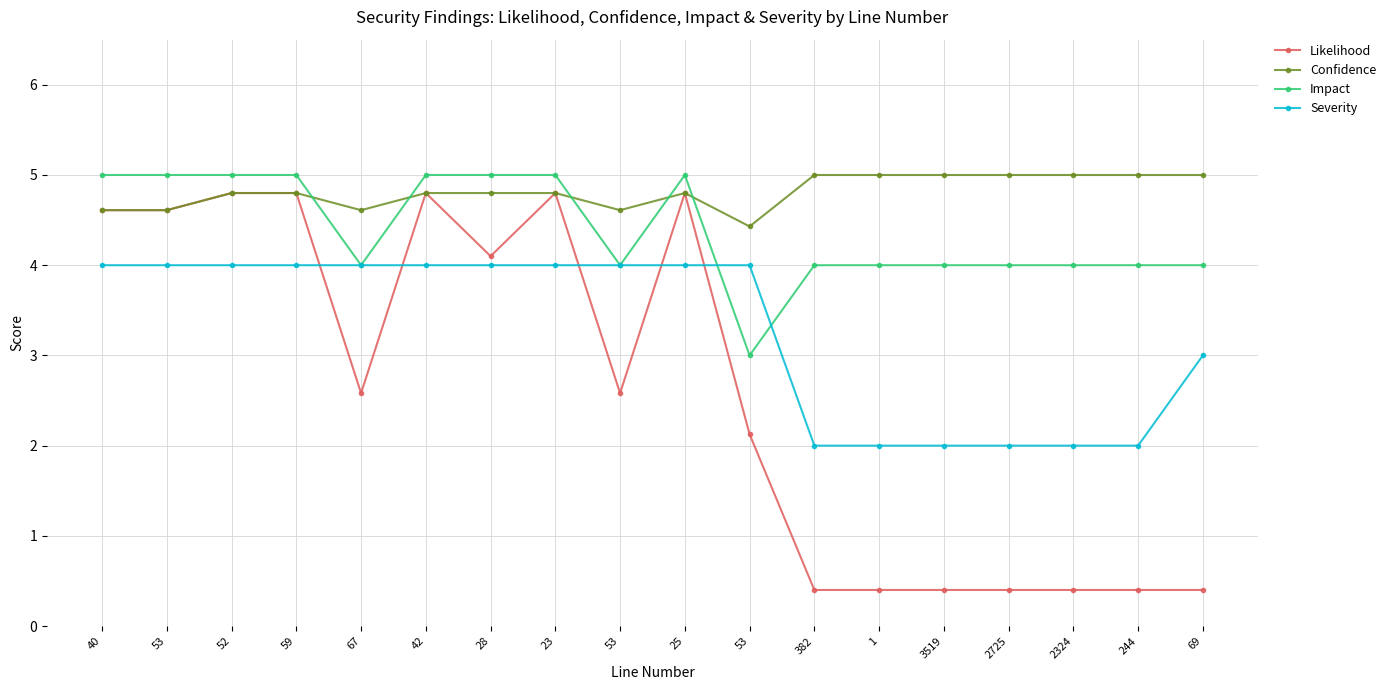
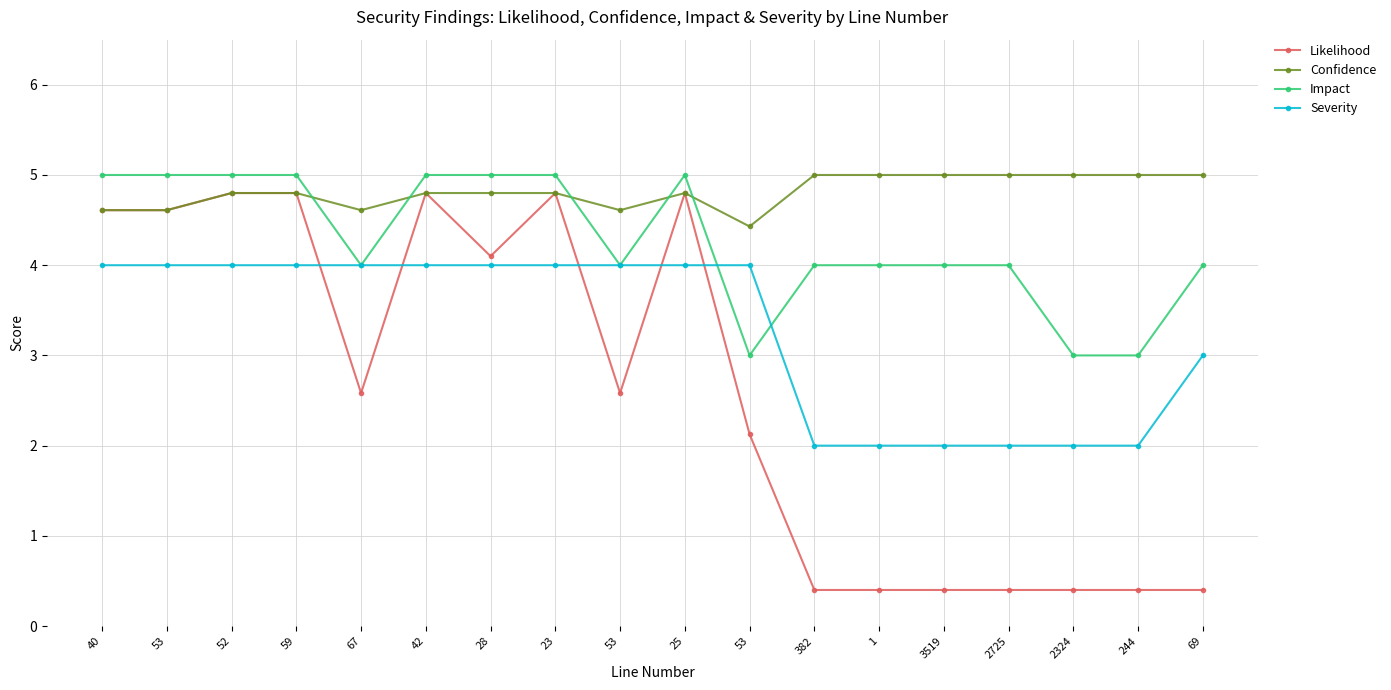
  {
    "Likelihood": {
      "67": 2.6,
      "28": 4.1,
      "382": 0.4,
      "1": 0.4,
      "3519": 0.4,
      "2725": 0.4,
      "2324": 0.4,
      "244": 0.4,
      "69": 0.4
    },
    "Confidence": {
      "67": 4.6,
      "28": 4.8,
      "382": 5,
      "1": 5,
      "3519": 5,
      "2725": 5,
      "2324": 5,
      "244": 5,
      "69": 5
    },
    "Impact": {
      "40": 5,
      "52": 5,
      "59": 5,
      "42": 5,
      "28": 5,
      "23": 5,
      "25": 5,
      "382": 4,
      "1": 4,
      "3519": 4,
      "2725": 4,
-     "2324": 4,
-     "244": 4,
+     "2324": 3,
+     "244": 3,
      "69": 4
    },
    "Severity": {
      "40": 4,
      "52": 4,
      "59": 4,
      "42": 4,
      "28": 4,
      "23": 4,
      "25": 4,
      "382": 2,
      "1": 2,
      "3519": 2,
      "2725": 2,
      "2324": 2,
      "244": 2,
      "69": 3
    }
  }
